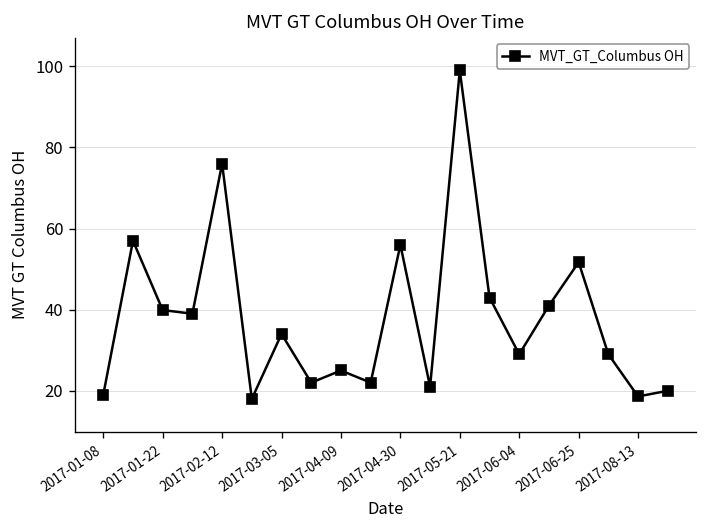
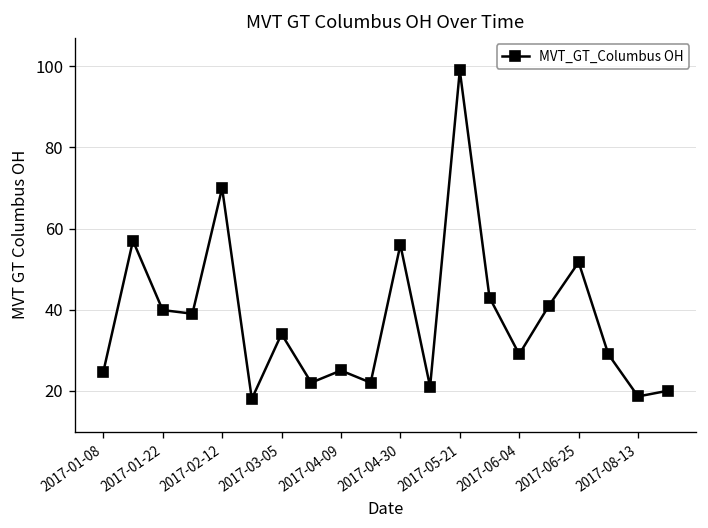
  {
-   "2017-01-08": 19,
+   "2017-01-08": 25,
    "2017-01-22": 40,
-   "2017-02-12": 76,
+   "2017-02-12": 70,
    "2017-03-05": 34,
    "2017-04-09": 25,
    "2017-04-30": 56,
    "2017-05-21": 99,
    "2017-06-04": 29,
    "2017-06-25": 52,
    "2017-08-13": 19
  }
